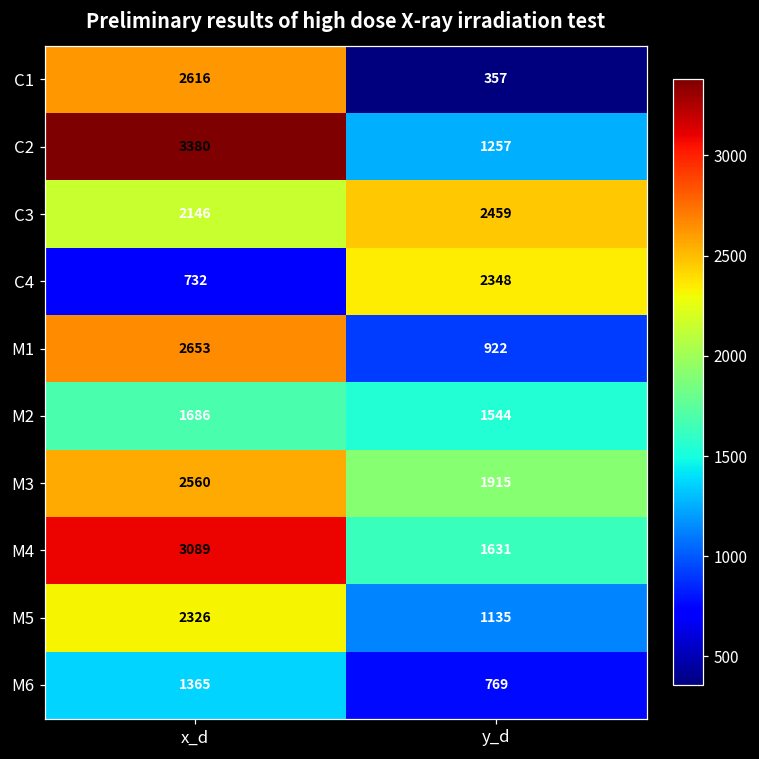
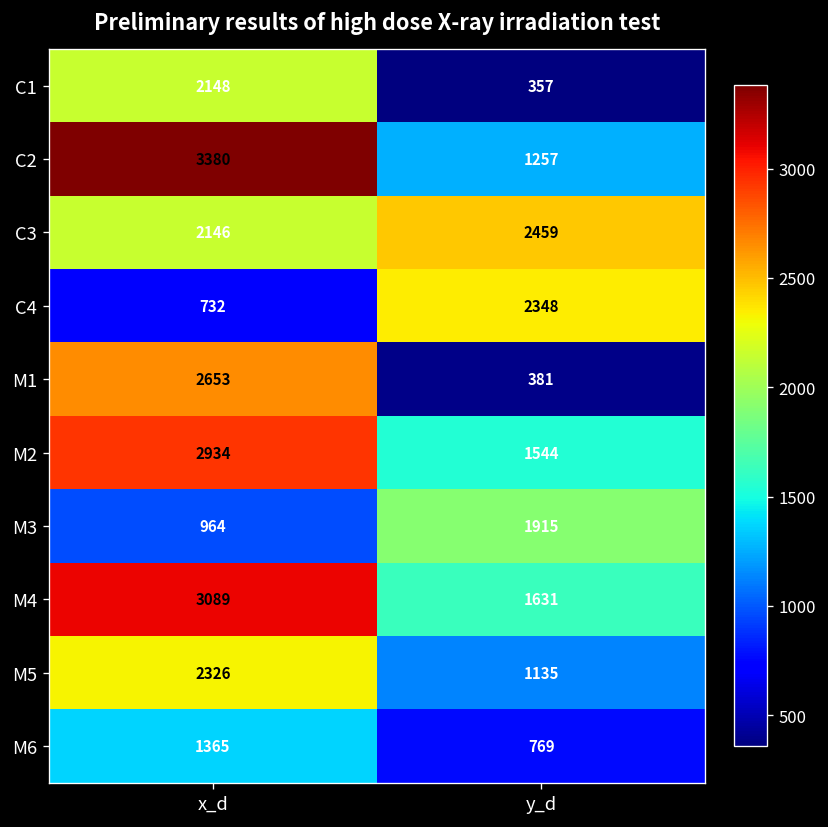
  {
    "C1": {
-     "x_d": 2616,
+     "x_d": 2148,
      "y_d": 357
    },
    "C2": {
      "x_d": 3380,
      "y_d": 1257
    },
    "C3": {
      "x_d": 2146,
      "y_d": 2459
    },
    "C4": {
      "x_d": 732,
      "y_d": 2348
    },
    "M1": {
      "x_d": 2653,
-     "y_d": 922
+     "y_d": 381
    },
    "M2": {
-     "x_d": 1686,
+     "x_d": 2934,
      "y_d": 1544
    },
    "M3": {
-     "x_d": 2560,
+     "x_d": 964,
      "y_d": 1915
    },
    "M4": {
      "x_d": 3089,
      "y_d": 1631
    },
    "M5": {
      "x_d": 2326,
      "y_d": 1135
    },
    "M6": {
      "x_d": 1365,
      "y_d": 769
    }
  }
